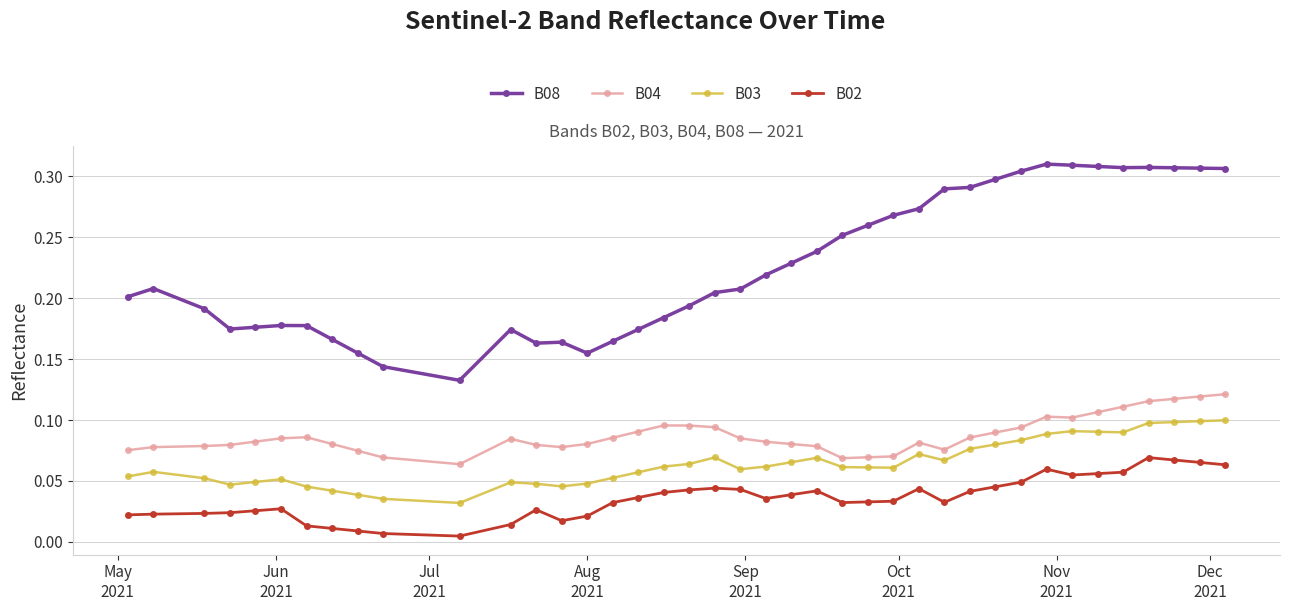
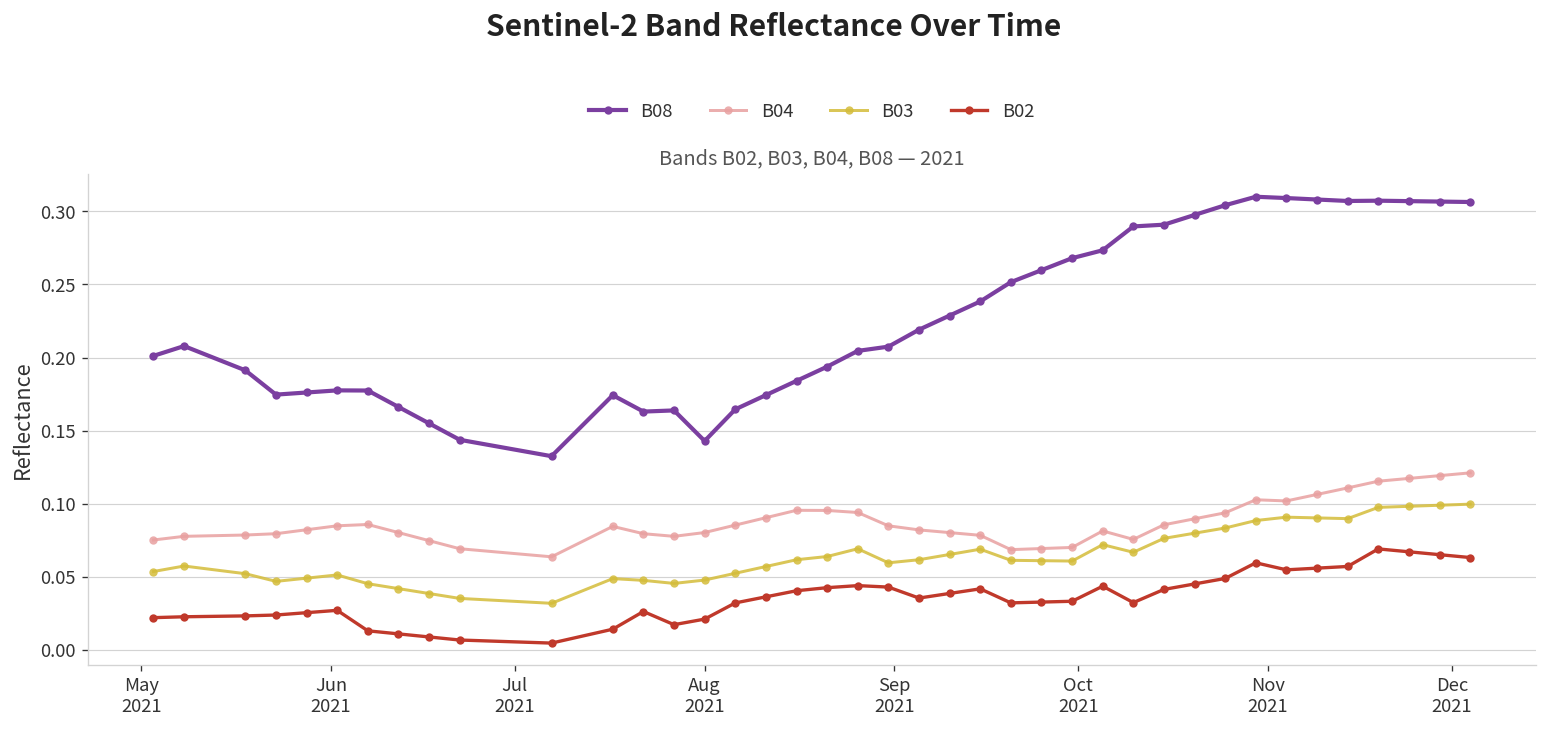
  {
    "B08": {
-     "Aug 2021": 0.155
+     "Aug 2021": 0.143
    },
    "B04": {
      "Aug 2021": 0.080
    },
    "B03": {
      "Aug 2021": 0.048
    },
    "B02": {
      "Aug 2021": 0.021
    }
  }
